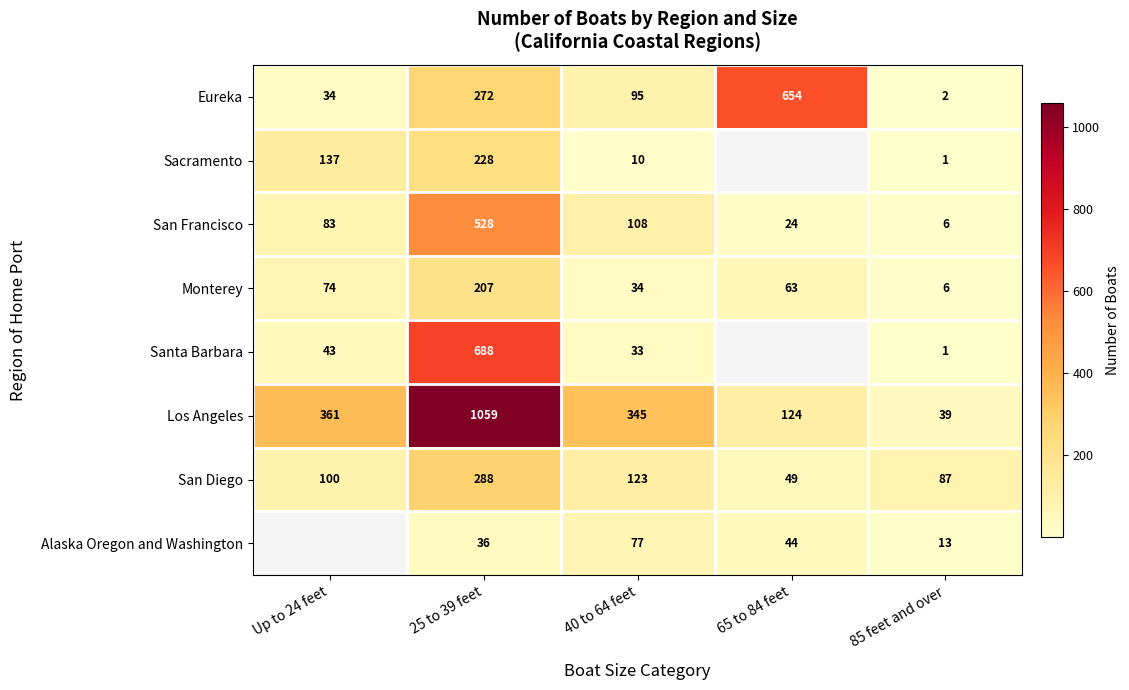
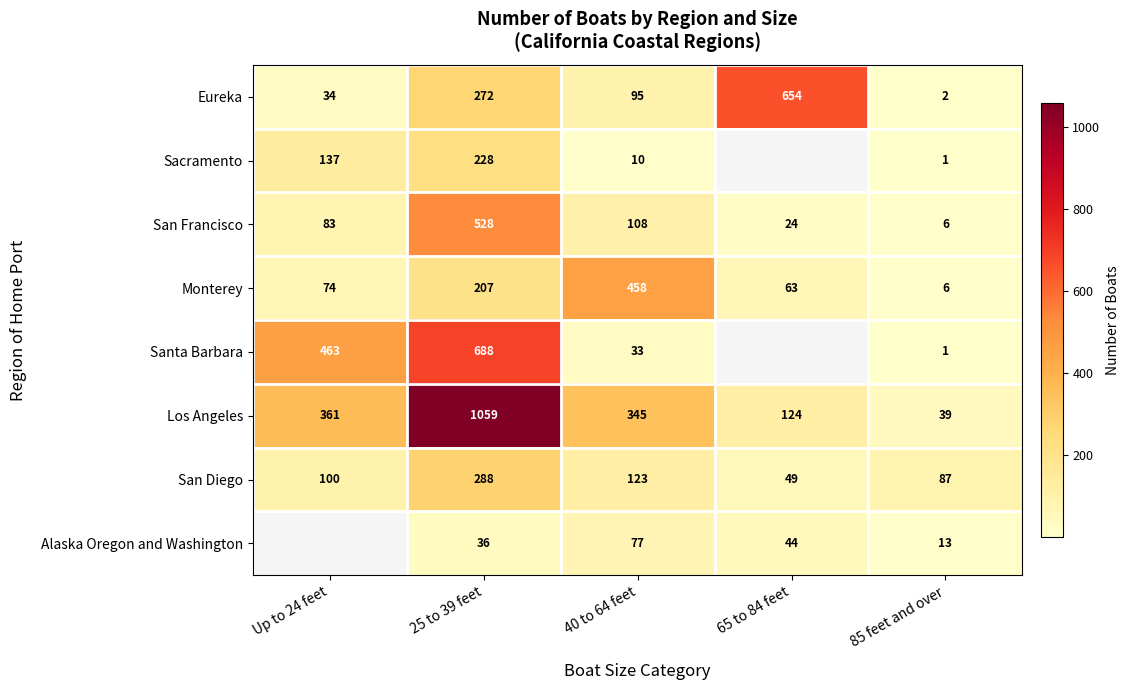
  {
    "Eureka": {
      "Up to 24 feet": 34,
      "25 to 39 feet": 272,
      "40 to 64 feet": 95,
      "65 to 84 feet": 654,
      "85 feet and over": 2
    },
    "Sacramento": {
      "Up to 24 feet": 137,
      "25 to 39 feet": 228,
      "40 to 64 feet": 10,
      "85 feet and over": 1
    },
    "San Francisco": {
      "Up to 24 feet": 83,
      "25 to 39 feet": 528,
      "40 to 64 feet": 108,
      "65 to 84 feet": 24,
      "85 feet and over": 6
    },
    "Monterey": {
      "Up to 24 feet": 74,
      "25 to 39 feet": 207,
-     "40 to 64 feet": 34,
+     "40 to 64 feet": 458,
      "65 to 84 feet": 63,
      "85 feet and over": 6
    },
    "Santa Barbara": {
-     "Up to 24 feet": 43,
+     "Up to 24 feet": 463,
      "25 to 39 feet": 688,
      "40 to 64 feet": 33,
      "85 feet and over": 1
    },
    "Los Angeles": {
      "Up to 24 feet": 361,
      "25 to 39 feet": 1059,
      "40 to 64 feet": 345,
      "65 to 84 feet": 124,
      "85 feet and over": 39
    },
    "San Diego": {
      "Up to 24 feet": 100,
      "25 to 39 feet": 288,
      "40 to 64 feet": 123,
      "65 to 84 feet": 49,
      "85 feet and over": 87
    },
    "Alaska Oregon and Washington": {
      "25 to 39 feet": 36,
      "40 to 64 feet": 77,
      "65 to 84 feet": 44,
      "85 feet and over": 13
    }
  }
